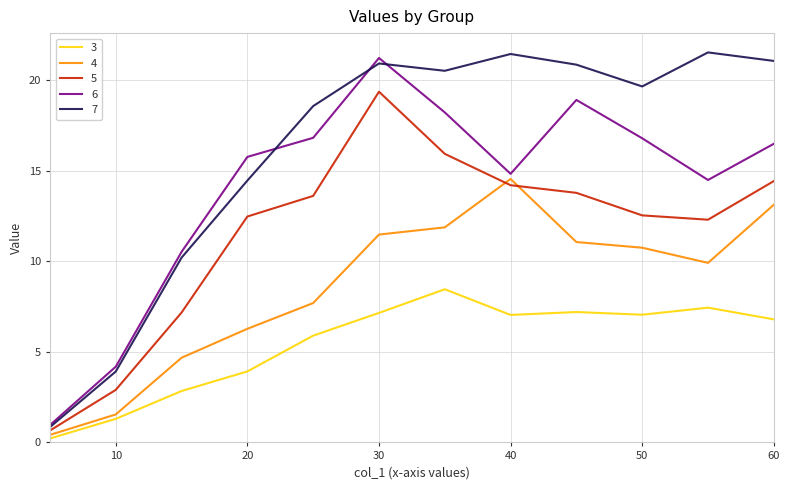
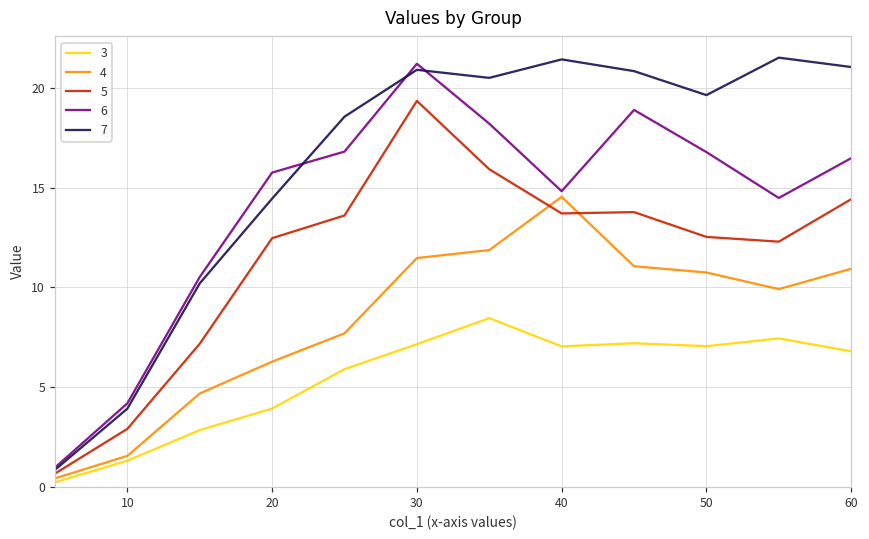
  {
    "3": {
      "10": 1.3,
      "20": 3.9,
      "30": 7.2,
      "40": 7.0,
      "50": 7.1,
      "60": 6.8
    },
    "4": {
      "10": 1.5,
      "20": 6.3,
      "30": 11.5,
      "40": 14.6,
      "50": 10.8,
-     "60": 13.1
+     "60": 10.9
    },
    "5": {
      "10": 2.9,
      "20": 12.5,
      "30": 19.4,
-     "40": 14.2,
+     "40": 13.7,
      "50": 12.5,
      "60": 14.4
    },
    "6": {
      "10": 4.2,
      "20": 15.8,
      "30": 21.2,
      "40": 14.8,
      "50": 16.8,
      "60": 16.5
    },
    "7": {
      "10": 3.9,
      "20": 14.5,
      "30": 20.9,
      "40": 21.5,
      "50": 19.7,
      "60": 21.1
    }
  }
